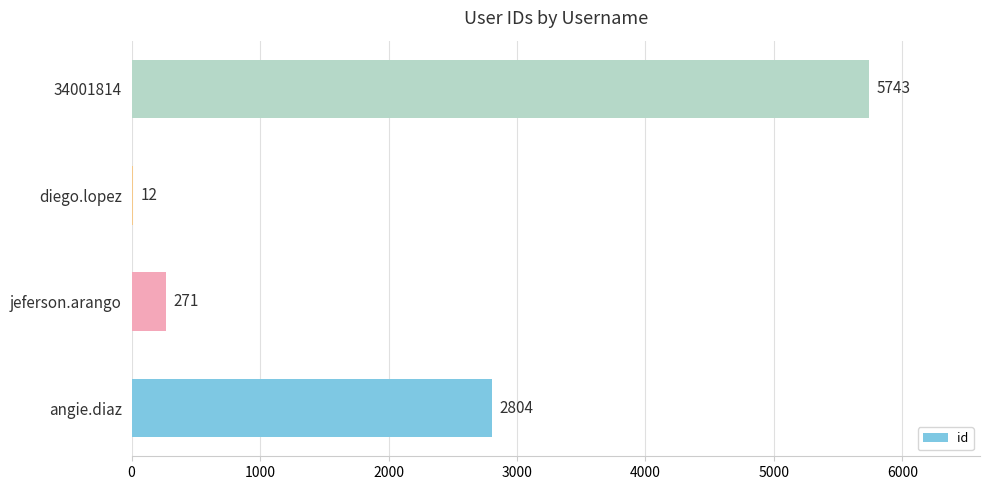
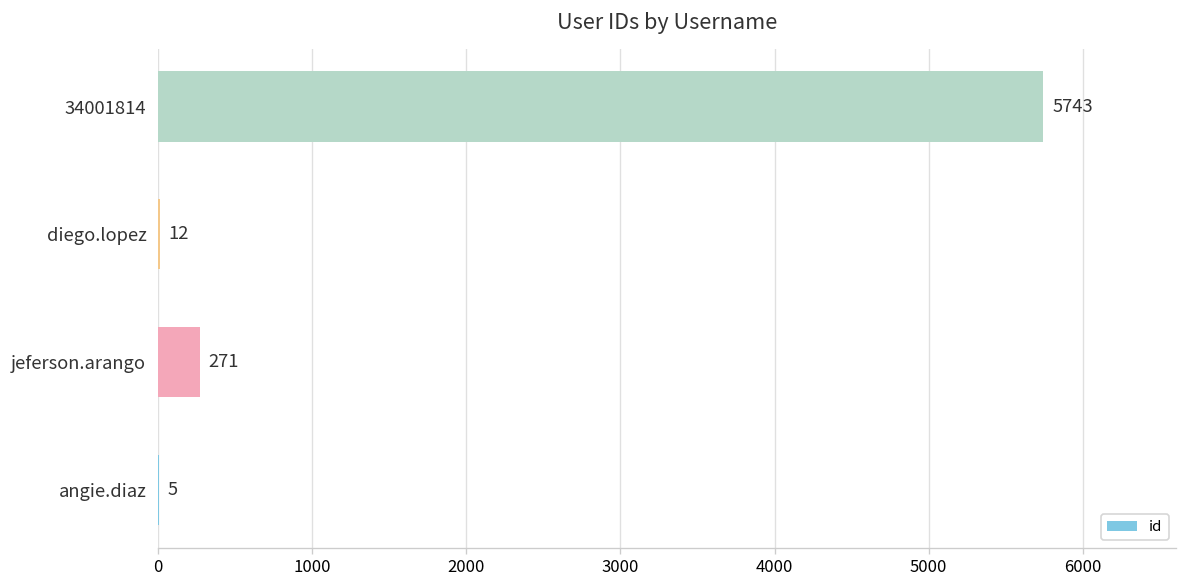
  {
    "34001814": 5743,
    "diego.lopez": 12,
    "jeferson.arango": 271,
-   "angie.diaz": 2804
+   "angie.diaz": 5
  }
